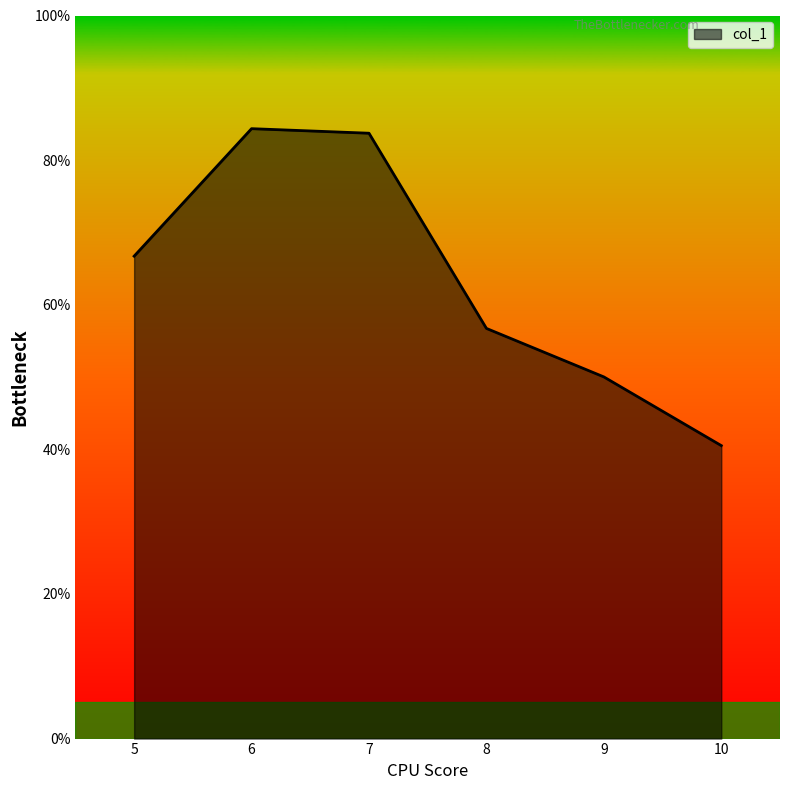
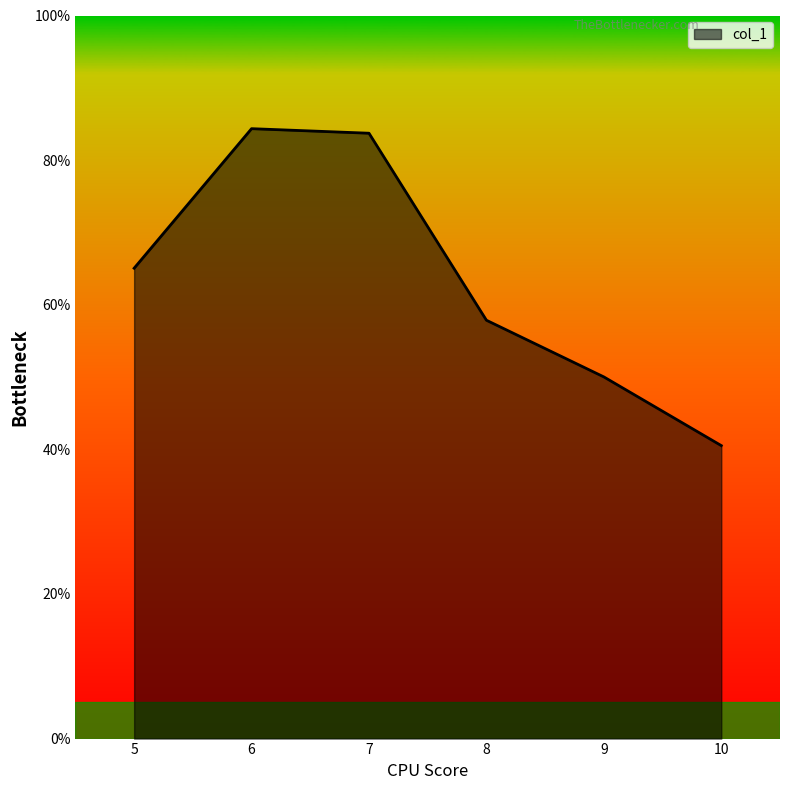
  {
-   "5": "67%",
+   "5": "65%",
    "6": "84%",
    "7": "84%",
-   "8": "57%",
+   "8": "58%",
    "9": "50%",
    "10": "41%"
  }
